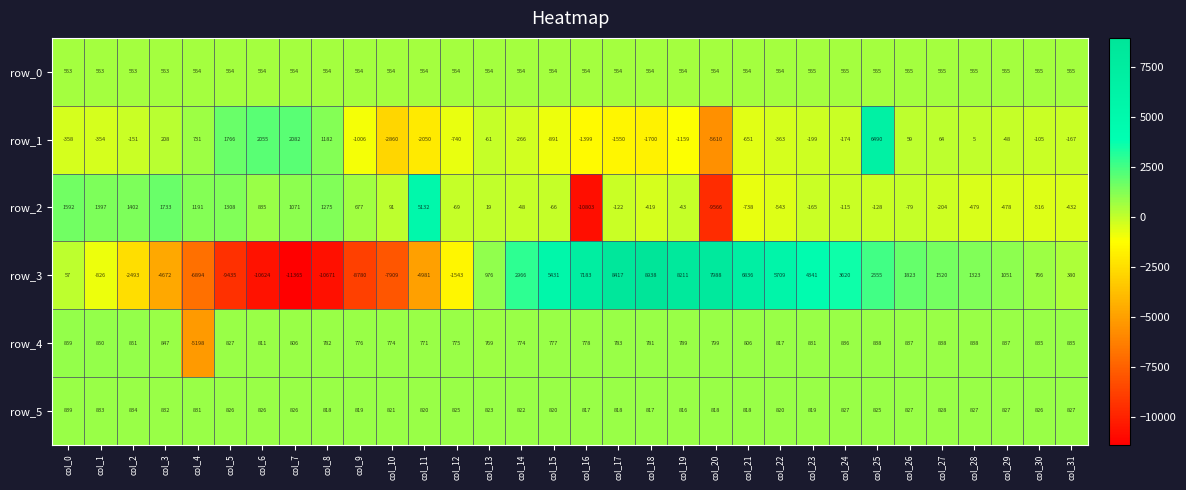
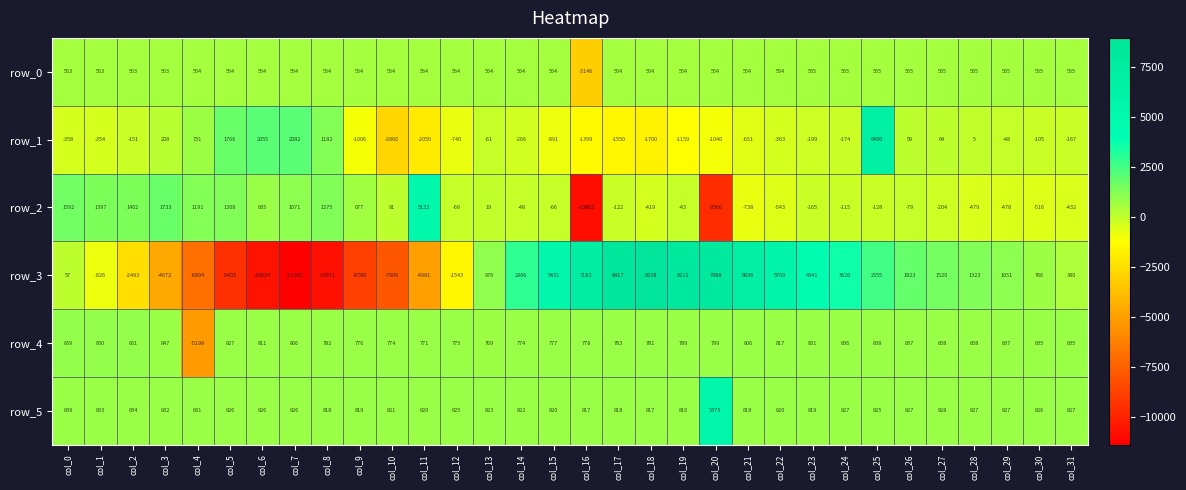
  {
    "row_0": {
      "col_0": 553,
      "col_1": 553,
      "col_2": 553,
      "col_3": 553,
      "col_4": 554,
      "col_5": 554,
      "col_6": 554,
      "col_7": 554,
      "col_8": 554,
      "col_9": 554,
      "col_10": 554,
      "col_11": 554,
      "col_12": 554,
      "col_13": 554,
      "col_14": 554,
      "col_15": 554,
-     "col_16": 554,
+     "col_16": -3146,
      "col_17": 554,
      "col_18": 554,
      "col_19": 554,
      "col_20": 554,
      "col_21": 554,
      "col_22": 554,
      "col_23": 555,
      "col_24": 555,
      "col_25": 555,
      "col_26": 555,
      "col_27": 555,
      "col_28": 555,
      "col_29": 555,
      "col_30": 555,
      "col_31": 555
    },
    "row_1": {
      "col_0": -358,
      "col_1": -354,
      "col_2": -151,
      "col_3": 208,
      "col_4": 731,
      "col_5": 1766,
      "col_6": 2055,
      "col_7": 2082,
      "col_8": 1182,
      "col_9": -1006,
      "col_10": -2860,
      "col_11": -2050,
      "col_12": -740,
      "col_13": -61,
      "col_14": -266,
      "col_15": -891,
      "col_16": -1399,
      "col_17": -1550,
      "col_18": -1700,
      "col_19": -1159,
-     "col_20": -5610,
+     "col_20": -1040,
      "col_21": -651,
      "col_22": -363,
      "col_23": -199,
      "col_24": -174,
      "col_25": 6490,
      "col_26": 59,
      "col_27": 64,
      "col_28": 5,
      "col_29": -48,
      "col_30": -105,
      "col_31": -167
    },
    "row_2": {
      "col_0": 1592,
      "col_1": 1397,
      "col_2": 1402,
      "col_3": 1733,
      "col_4": 1191,
      "col_5": 1308,
      "col_6": 835,
      "col_7": 1071,
      "col_8": 1275,
      "col_9": 677,
      "col_10": 91,
      "col_11": 5132,
      "col_12": -69,
      "col_13": 19,
      "col_14": -48,
      "col_15": -66,
      "col_16": -10803,
      "col_17": -122,
      "col_18": -419,
      "col_19": -43,
      "col_20": -9566,
      "col_21": -738,
      "col_22": -543,
      "col_23": -165,
      "col_24": -115,
      "col_25": -128,
      "col_26": -79,
      "col_27": -204,
      "col_28": -479,
      "col_29": -478,
      "col_30": -516,
      "col_31": -432
    },
    "row_3": {
      "col_0": 57,
      "col_1": -826,
      "col_2": -2493,
      "col_3": -4672,
      "col_4": -6894,
      "col_5": -9435,
      "col_6": -10624,
      "col_7": -11365,
      "col_8": -10671,
      "col_9": -8780,
      "col_10": -7909,
      "col_11": -4981,
      "col_12": -1543,
      "col_13": 976,
      "col_14": 2966,
      "col_15": 5431,
      "col_16": 7183,
      "col_17": 8417,
      "col_18": 8938,
      "col_19": 8211,
      "col_20": 7988,
      "col_21": 6836,
      "col_22": 5709,
      "col_23": 4341,
      "col_24": 3620,
      "col_25": 2555,
      "col_26": 1823,
      "col_27": 1520,
      "col_28": 1323,
      "col_29": 1051,
      "col_30": 766,
      "col_31": 380
    },
    "row_4": {
      "col_0": 859,
      "col_1": 850,
      "col_2": 851,
      "col_3": 847,
      "col_4": -5198,
      "col_5": 827,
      "col_6": 811,
      "col_7": 806,
      "col_8": 782,
      "col_9": 776,
      "col_10": 774,
      "col_11": 771,
      "col_12": 775,
      "col_13": 769,
      "col_14": 774,
      "col_15": 777,
      "col_16": 778,
      "col_17": 783,
      "col_18": 781,
      "col_19": 789,
      "col_20": 799,
      "col_21": 806,
      "col_22": 817,
      "col_23": 831,
      "col_24": 836,
      "col_25": 838,
      "col_26": 837,
      "col_27": 838,
      "col_28": 838,
      "col_29": 837,
      "col_30": 835,
      "col_31": 835
    },
    "row_5": {
      "col_0": 839,
      "col_1": 833,
      "col_2": 834,
      "col_3": 832,
      "col_4": 831,
      "col_5": 826,
      "col_6": 826,
      "col_7": 826,
      "col_8": 818,
      "col_9": 819,
      "col_10": 821,
      "col_11": 820,
      "col_12": 825,
      "col_13": 823,
      "col_14": 822,
      "col_15": 820,
      "col_16": 817,
      "col_17": 818,
      "col_18": 817,
      "col_19": 816,
-     "col_20": 818,
+     "col_20": 5373,
      "col_21": 818,
      "col_22": 820,
      "col_23": 819,
      "col_24": 827,
      "col_25": 825,
      "col_26": 827,
      "col_27": 828,
      "col_28": 827,
      "col_29": 827,
      "col_30": 826,
      "col_31": 827
    }
  }
